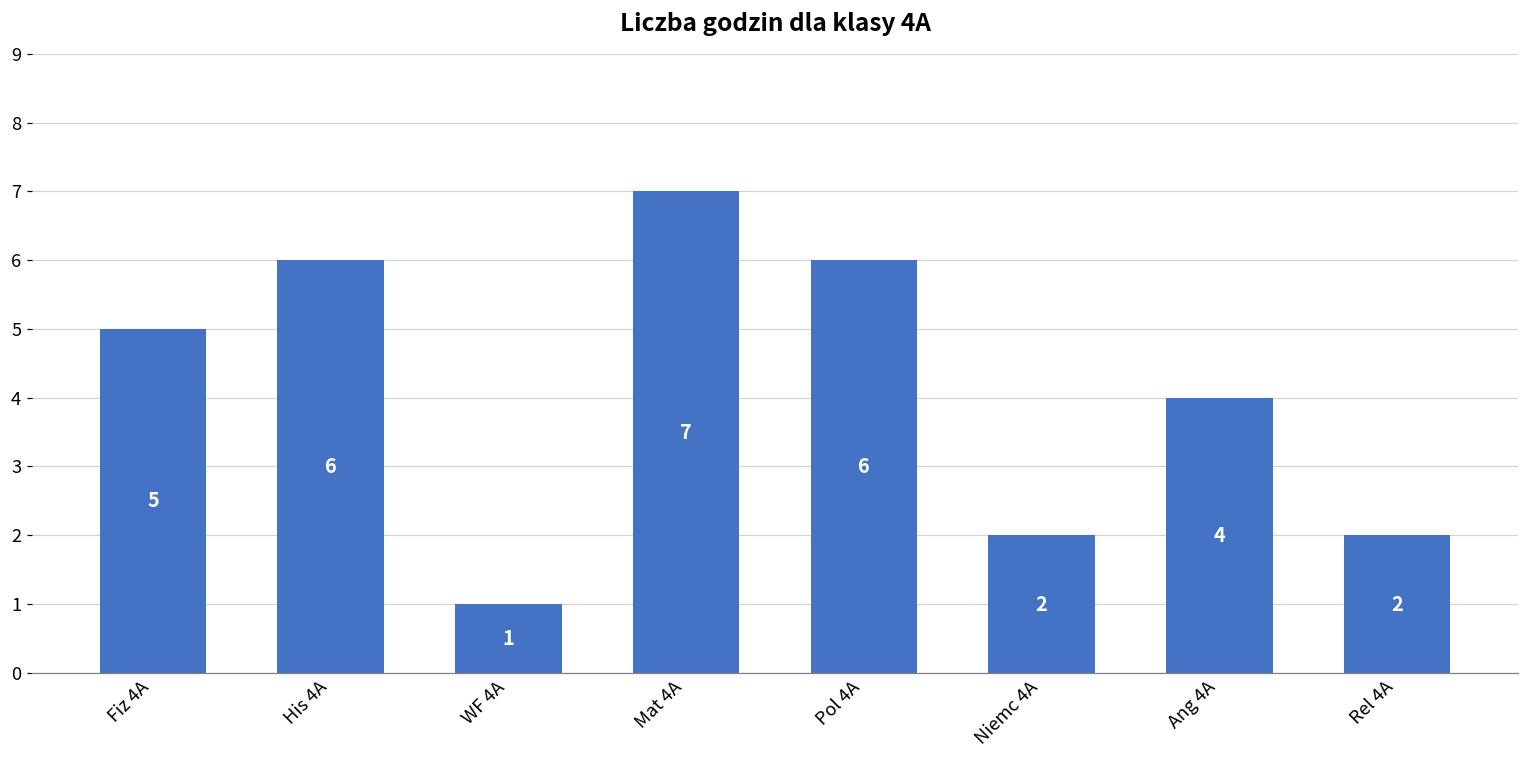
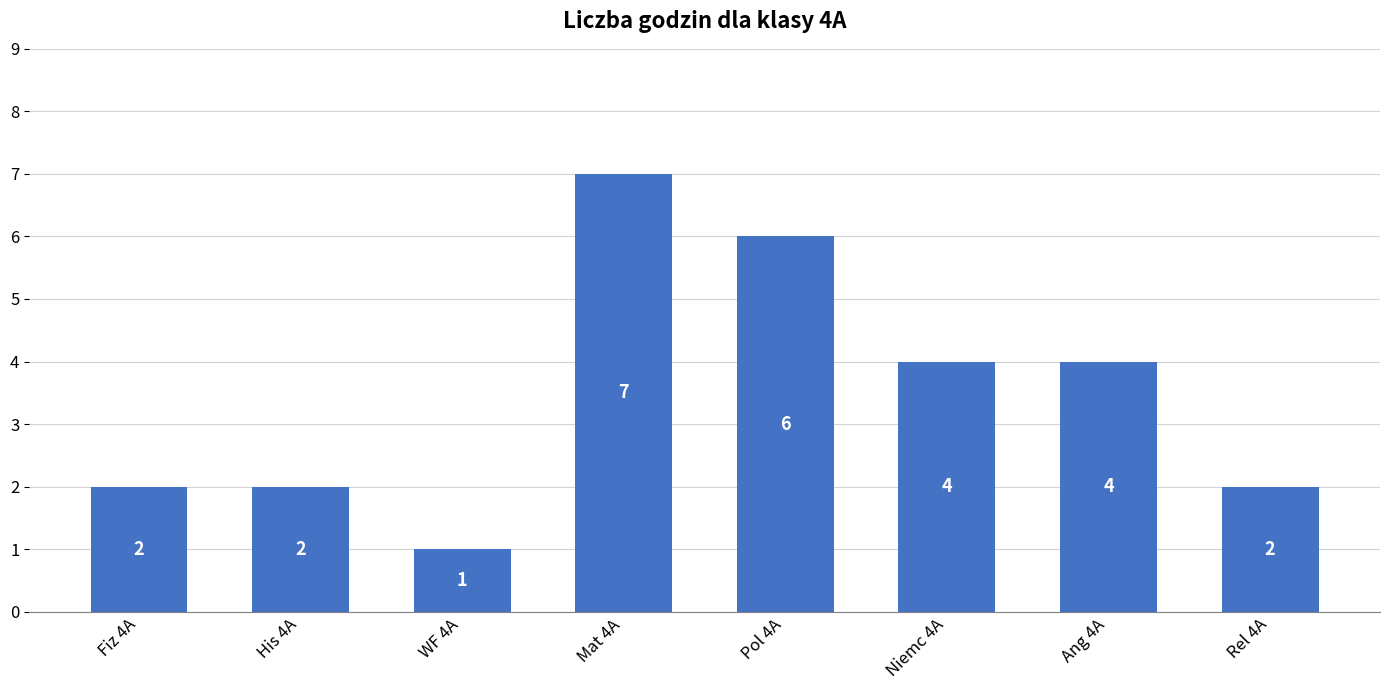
  {
-   "Fiz 4A": 5,
-   "His 4A": 6,
+   "Fiz 4A": 2,
+   "His 4A": 2,
    "WF 4A": 1,
    "Mat 4A": 7,
    "Pol 4A": 6,
-   "Niemc 4A": 2,
+   "Niemc 4A": 4,
    "Ang 4A": 4,
    "Rel 4A": 2
  }
